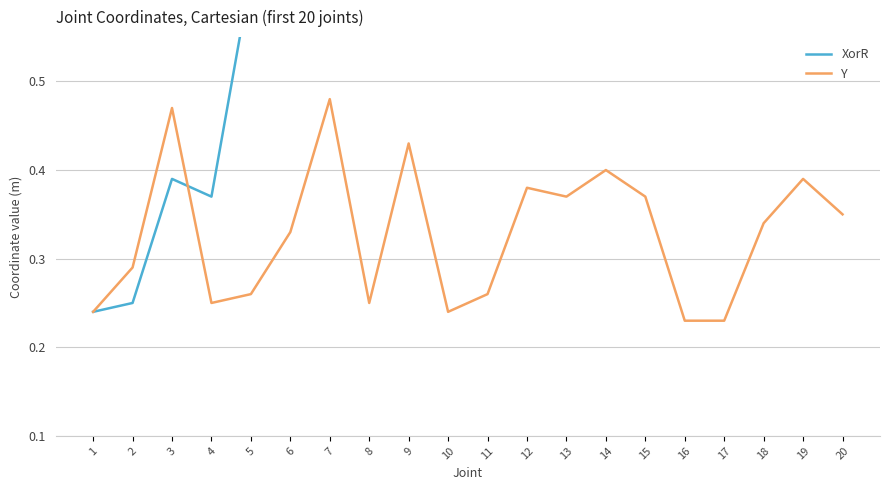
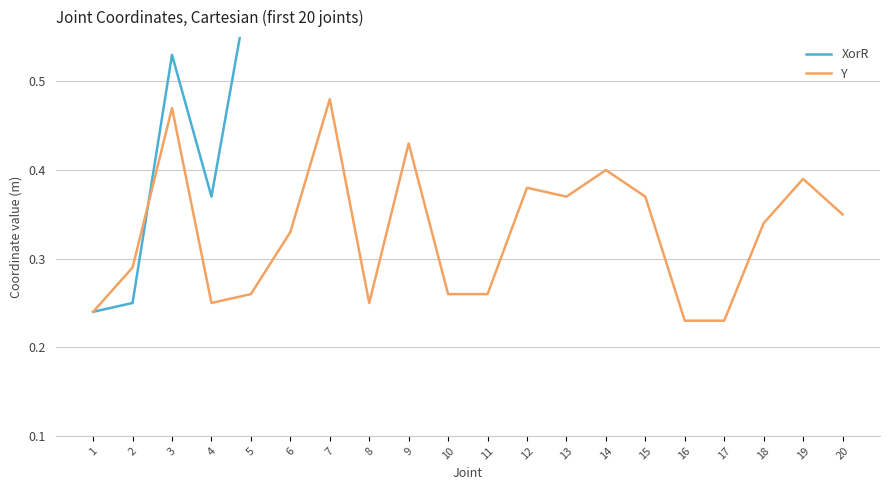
  {
    "XorR": {
      "2": 0.25,
-     "3": 0.39,
+     "3": 0.53,
      "4": 0.37
    },
    "Y": {
      "2": 0.29,
      "3": 0.47,
      "4": 0.25,
      "5": 0.26,
      "6": 0.33,
      "7": 0.48,
      "8": 0.25,
      "9": 0.43,
-     "10": 0.24,
+     "10": 0.26,
      "11": 0.26,
      "12": 0.38,
      "13": 0.37,
      "14": 0.40,
      "15": 0.37,
      "16": 0.23,
      "17": 0.23,
      "18": 0.34,
      "19": 0.39,
      "20": 0.35
    }
  }
